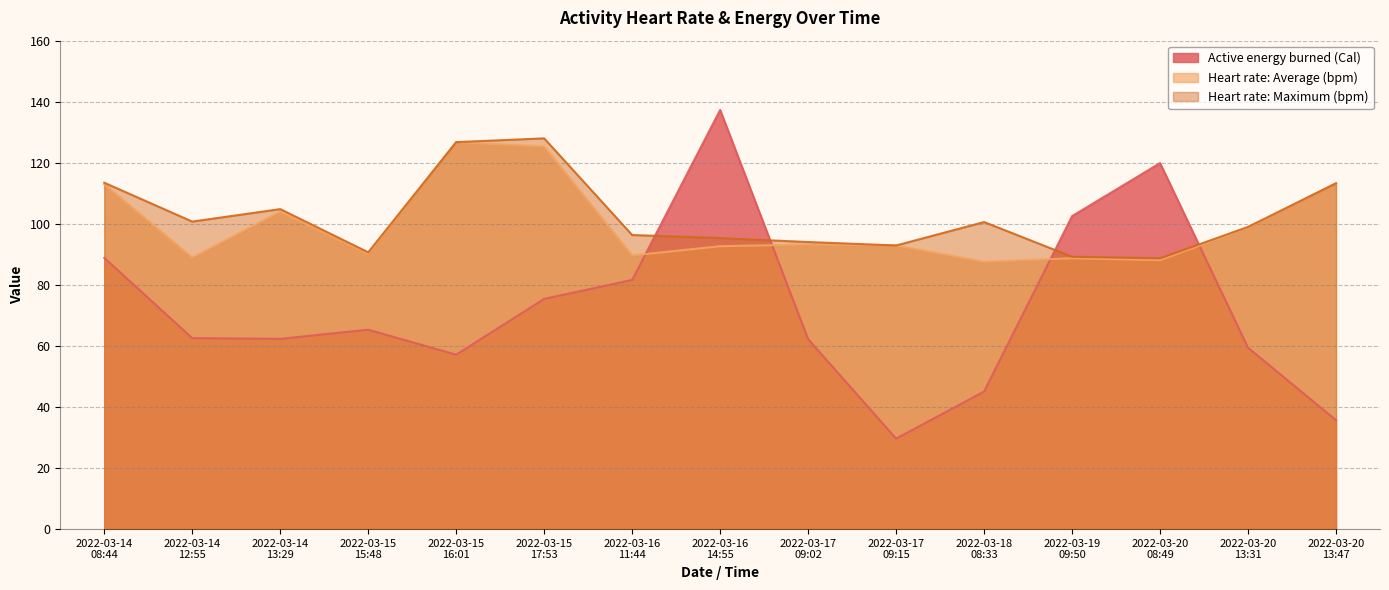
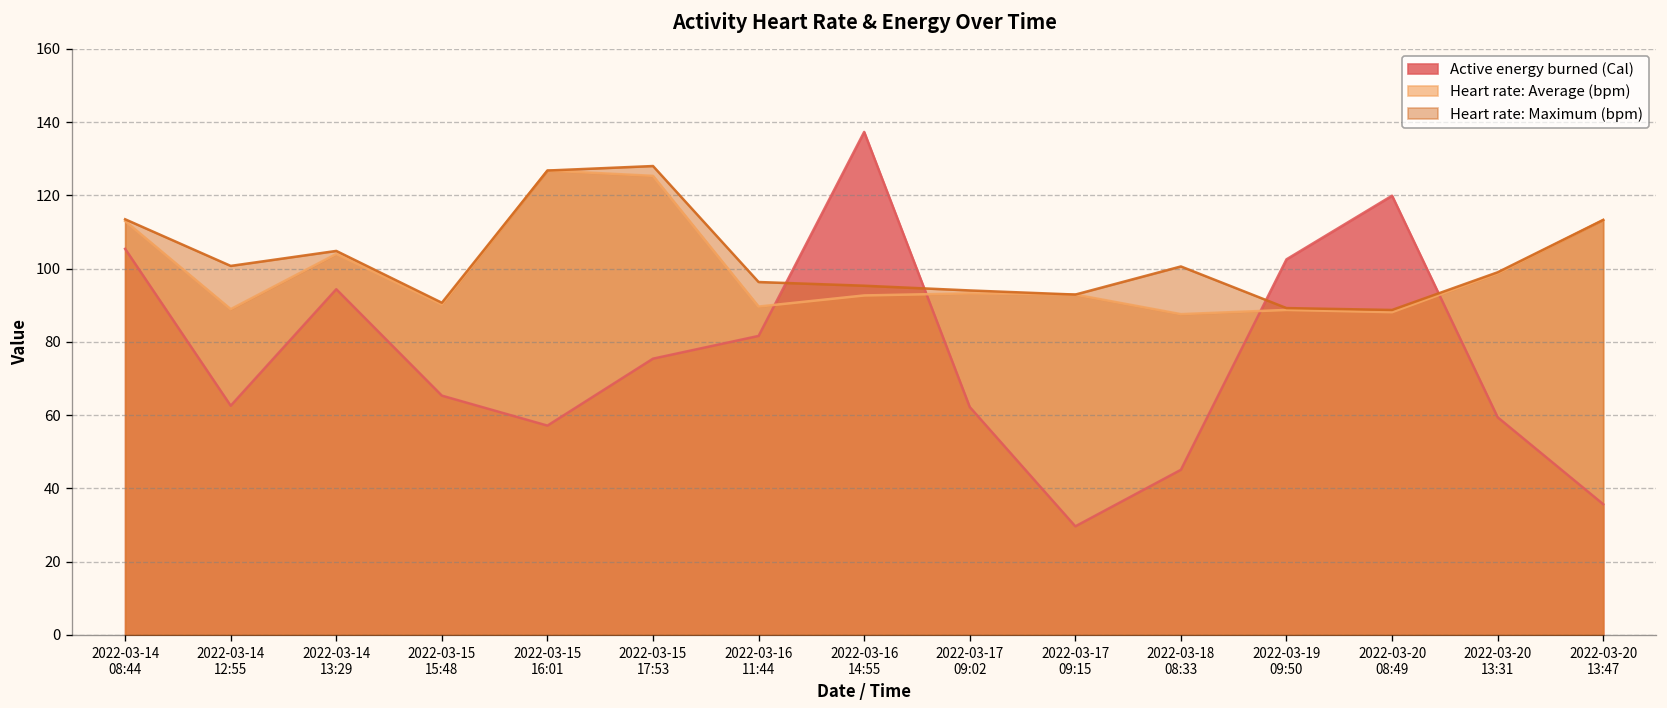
  {
    "Active energy burned (Cal)": {
-     "2022-03-14 08:44": 89,
+     "2022-03-14 08:44": 105,
      "2022-03-14 12:55": 63,
-     "2022-03-14 13:29": 62,
+     "2022-03-14 13:29": 94,
      "2022-03-15 15:48": 65,
      "2022-03-15 16:01": 57,
      "2022-03-15 17:53": 75,
      "2022-03-16 11:44": 82,
      "2022-03-16 14:55": 137,
      "2022-03-17 09:02": 62,
      "2022-03-17 09:15": 30,
      "2022-03-18 08:33": 45,
      "2022-03-19 09:50": 103,
      "2022-03-20 08:49": 120,
      "2022-03-20 13:31": 59,
      "2022-03-20 13:47": 36
    }
  }
